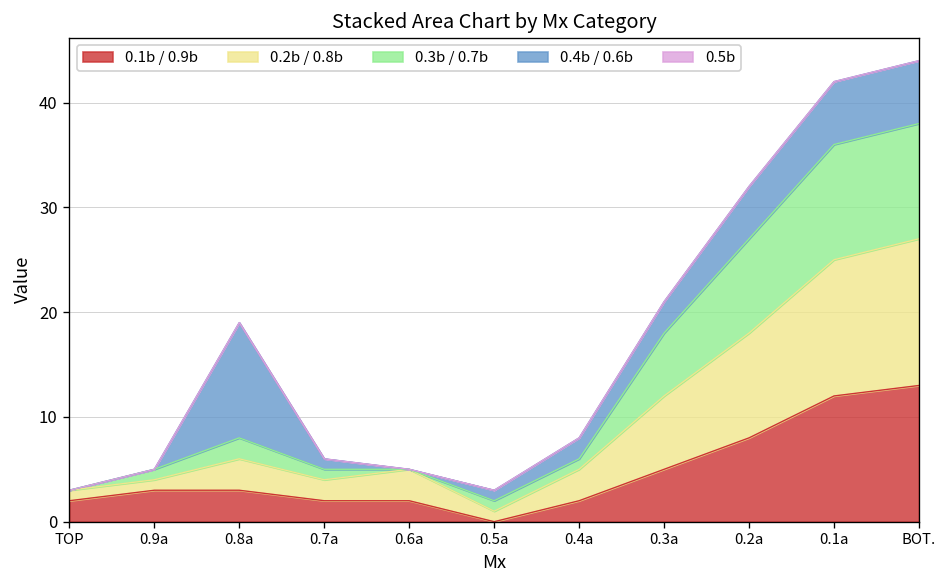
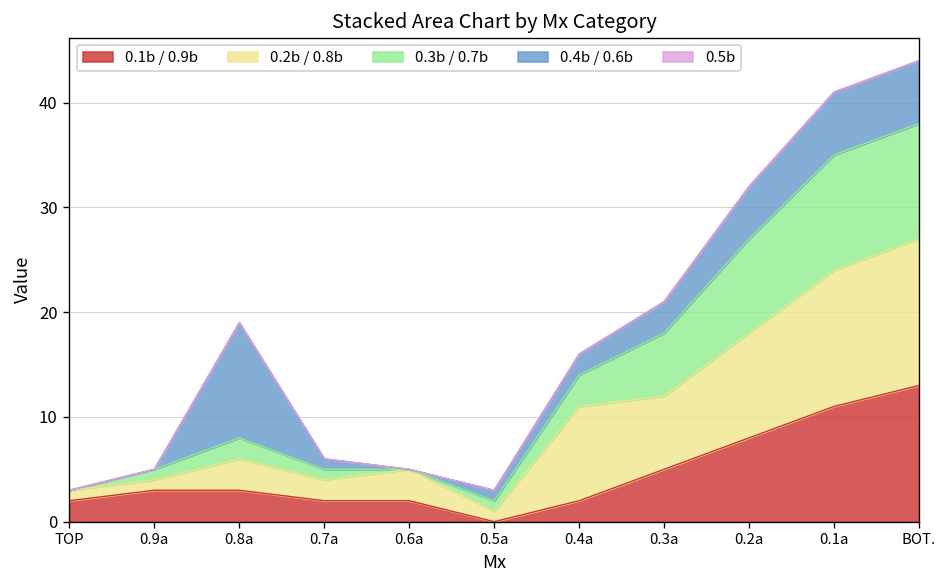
  {
    "0.1b / 0.9b": {
      "TOP": 2,
      "0.9a": 3,
      "0.8a": 3,
      "0.7a": 2,
      "0.6a": 2,
      "0.5a": 0,
      "0.4a": 2,
      "0.3a": 5,
      "0.2a": 8,
-     "0.1a": 12,
+     "0.1a": 11,
      "BOT.": 13
    },
    "0.2b / 0.8b": {
      "0.9a": 1,
      "0.8a": 3,
      "0.7a": 2,
      "0.5a": 1,
-     "0.4a": 3,
+     "0.4a": 9,
      "0.3a": 7,
      "0.2a": 10,
      "0.1a": 13,
      "BOT.": 14
    },
    "0.3b / 0.7b": {
      "0.8a": 2,
      "0.7a": 1,
      "0.5a": 1,
-     "0.4a": 1,
+     "0.4a": 3,
      "0.3a": 6,
      "0.2a": 9,
      "0.1a": 11,
      "BOT.": 11
    }
  }
